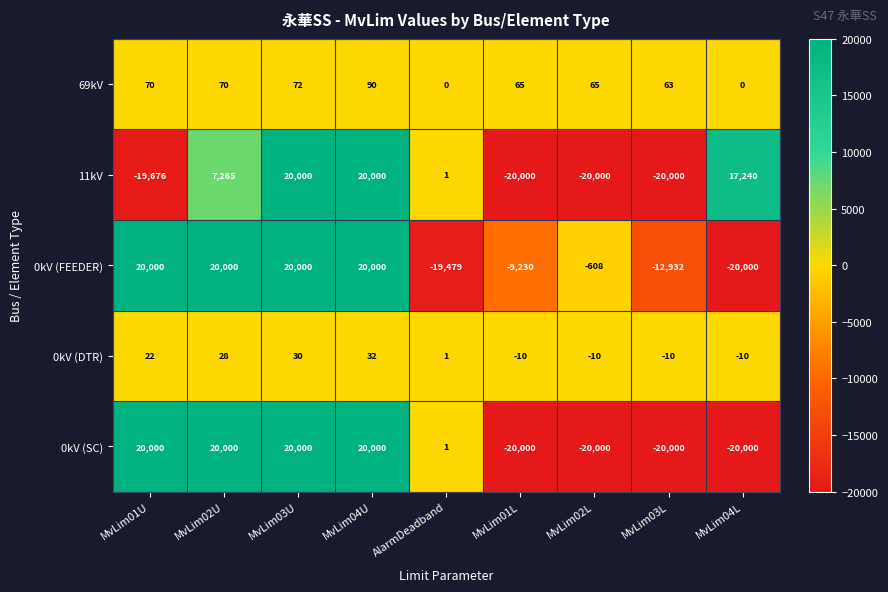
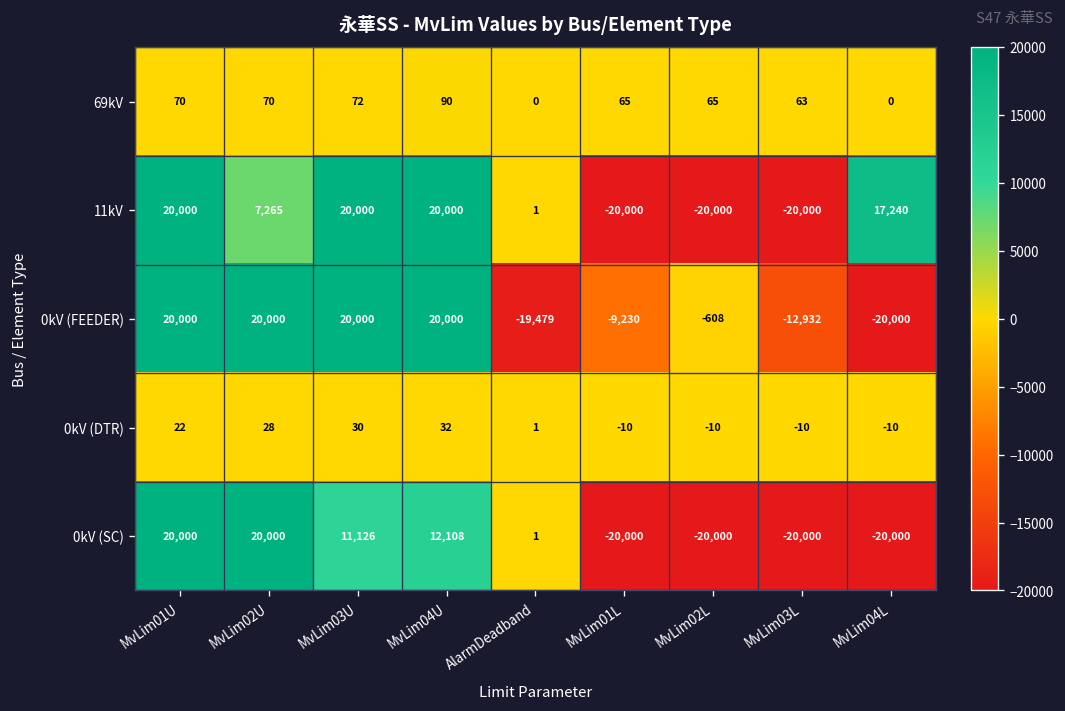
  {
    "69kV": {
      "MvLim01U": "70",
      "MvLim02U": "70",
      "MvLim03U": "72",
      "MvLim04U": "90",
      "AlarmDeadband": "0",
      "MvLim01L": "65",
      "MvLim02L": "65",
      "MvLim03L": "63",
      "MvLim04L": "0"
    },
    "11kV": {
-     "MvLim01U": "-19,676",
+     "MvLim01U": "20,000",
      "MvLim02U": "7,265",
      "MvLim03U": "20,000",
      "MvLim04U": "20,000",
      "AlarmDeadband": "1",
      "MvLim01L": "-20,000",
      "MvLim02L": "-20,000",
      "MvLim03L": "-20,000",
      "MvLim04L": "17,240"
    },
    "0kV (FEEDER)": {
      "MvLim01U": "20,000",
      "MvLim02U": "20,000",
      "MvLim03U": "20,000",
      "MvLim04U": "20,000",
      "AlarmDeadband": "-19,479",
      "MvLim01L": "-9,230",
      "MvLim02L": "-608",
      "MvLim03L": "-12,932",
      "MvLim04L": "-20,000"
    },
    "0kV (DTR)": {
      "MvLim01U": "22",
      "MvLim02U": "28",
      "MvLim03U": "30",
      "MvLim04U": "32",
      "AlarmDeadband": "1",
      "MvLim01L": "-10",
      "MvLim02L": "-10",
      "MvLim03L": "-10",
      "MvLim04L": "-10"
    },
    "0kV (SC)": {
      "MvLim01U": "20,000",
      "MvLim02U": "20,000",
-     "MvLim03U": "20,000",
-     "MvLim04U": "20,000",
+     "MvLim03U": "11,126",
+     "MvLim04U": "12,108",
      "AlarmDeadband": "1",
      "MvLim01L": "-20,000",
      "MvLim02L": "-20,000",
      "MvLim03L": "-20,000",
      "MvLim04L": "-20,000"
    }
  }
